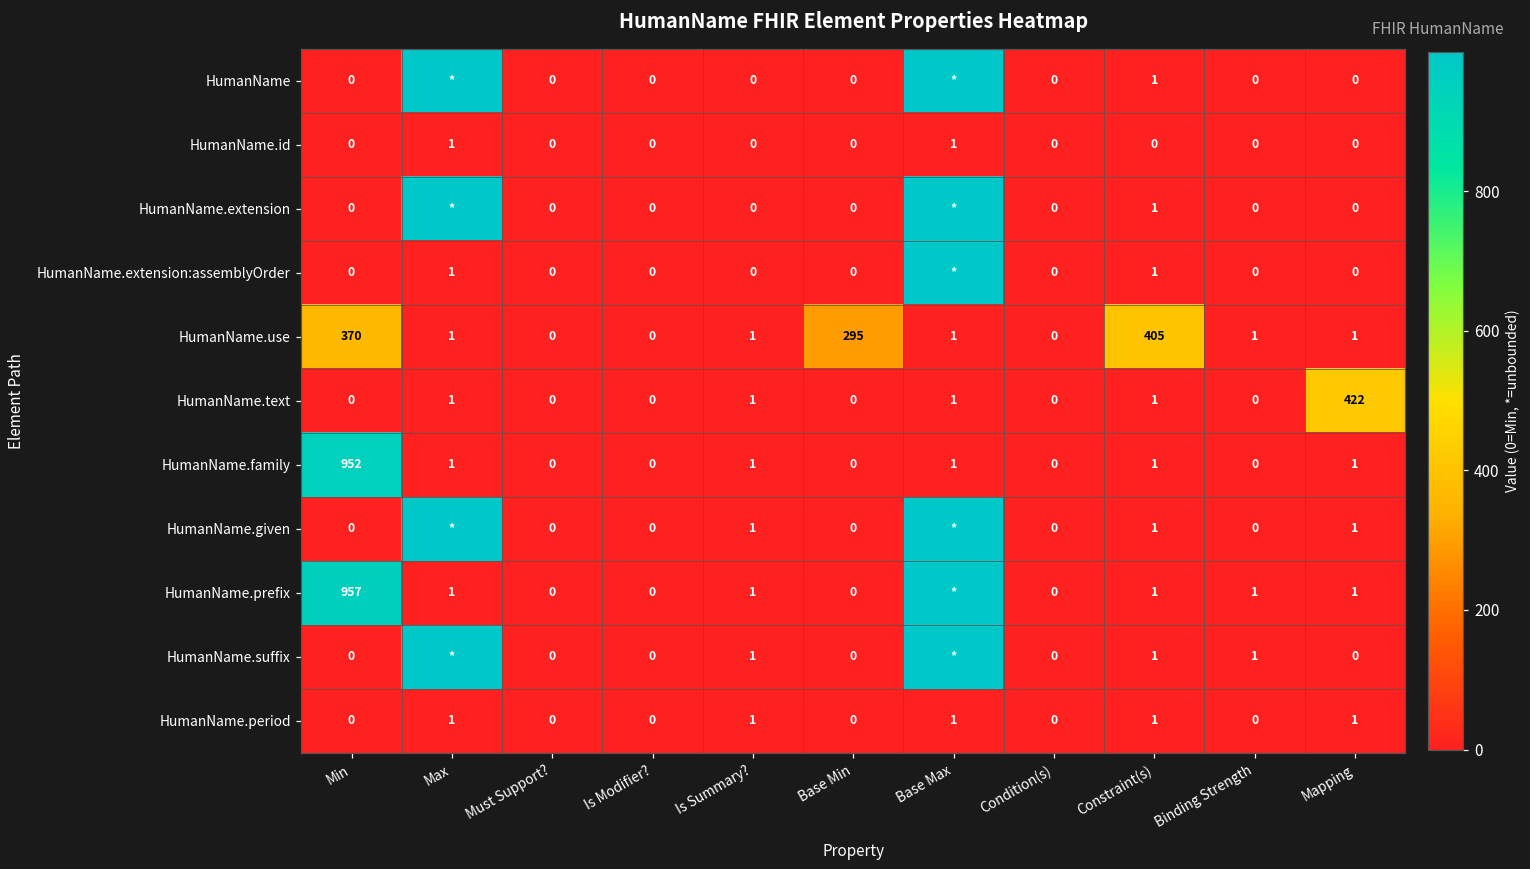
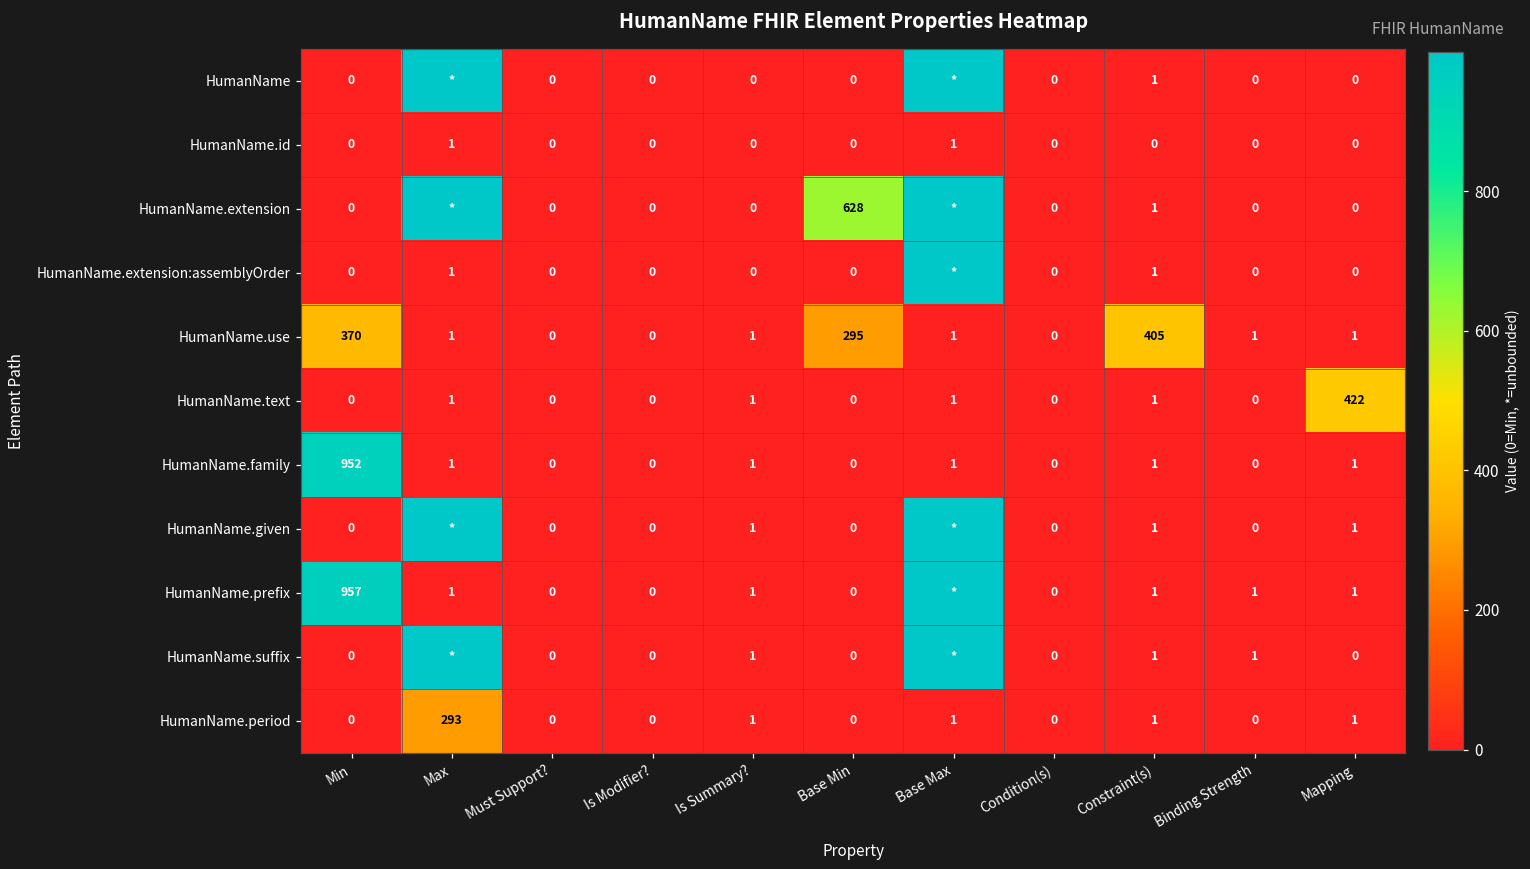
  {
    "HumanName": {
      "Min": 0,
      "Must Support?": 0,
      "Is Modifier?": 0,
      "Is Summary?": 0,
      "Base Min": 0,
      "Condition(s)": 0,
      "Constraint(s)": 1,
      "Binding Strength": 0,
      "Mapping": 0
    },
    "HumanName.id": {
      "Min": 0,
      "Max": 1,
      "Must Support?": 0,
      "Is Modifier?": 0,
      "Is Summary?": 0,
      "Base Min": 0,
      "Base Max": 1,
      "Condition(s)": 0,
      "Constraint(s)": 0,
      "Binding Strength": 0,
      "Mapping": 0
    },
    "HumanName.extension": {
      "Min": 0,
      "Must Support?": 0,
      "Is Modifier?": 0,
      "Is Summary?": 0,
-     "Base Min": 0,
+     "Base Min": 628,
      "Condition(s)": 0,
      "Constraint(s)": 1,
      "Binding Strength": 0,
      "Mapping": 0
    },
    "HumanName.extension:assemblyOrder": {
      "Min": 0,
      "Max": 1,
      "Must Support?": 0,
      "Is Modifier?": 0,
      "Is Summary?": 0,
      "Base Min": 0,
      "Condition(s)": 0,
      "Constraint(s)": 1,
      "Binding Strength": 0,
      "Mapping": 0
    },
    "HumanName.use": {
      "Min": 370,
      "Max": 1,
      "Must Support?": 0,
      "Is Modifier?": 0,
      "Is Summary?": 1,
      "Base Min": 295,
      "Base Max": 1,
      "Condition(s)": 0,
      "Constraint(s)": 405,
      "Binding Strength": 1,
      "Mapping": 1
    },
    "HumanName.text": {
      "Min": 0,
      "Max": 1,
      "Must Support?": 0,
      "Is Modifier?": 0,
      "Is Summary?": 1,
      "Base Min": 0,
      "Base Max": 1,
      "Condition(s)": 0,
      "Constraint(s)": 1,
      "Binding Strength": 0,
      "Mapping": 422
    },
    "HumanName.family": {
      "Min": 952,
      "Max": 1,
      "Must Support?": 0,
      "Is Modifier?": 0,
      "Is Summary?": 1,
      "Base Min": 0,
      "Base Max": 1,
      "Condition(s)": 0,
      "Constraint(s)": 1,
      "Binding Strength": 0,
      "Mapping": 1
    },
    "HumanName.given": {
      "Min": 0,
      "Must Support?": 0,
      "Is Modifier?": 0,
      "Is Summary?": 1,
      "Base Min": 0,
      "Condition(s)": 0,
      "Constraint(s)": 1,
      "Binding Strength": 0,
      "Mapping": 1
    },
    "HumanName.prefix": {
      "Min": 957,
      "Max": 1,
      "Must Support?": 0,
      "Is Modifier?": 0,
      "Is Summary?": 1,
      "Base Min": 0,
      "Condition(s)": 0,
      "Constraint(s)": 1,
      "Binding Strength": 1,
      "Mapping": 1
    },
    "HumanName.suffix": {
      "Min": 0,
      "Must Support?": 0,
      "Is Modifier?": 0,
      "Is Summary?": 1,
      "Base Min": 0,
      "Condition(s)": 0,
      "Constraint(s)": 1,
      "Binding Strength": 1,
      "Mapping": 0
    },
    "HumanName.period": {
      "Min": 0,
-     "Max": 1,
+     "Max": 293,
      "Must Support?": 0,
      "Is Modifier?": 0,
      "Is Summary?": 1,
      "Base Min": 0,
      "Base Max": 1,
      "Condition(s)": 0,
      "Constraint(s)": 1,
      "Binding Strength": 0,
      "Mapping": 1
    }
  }
